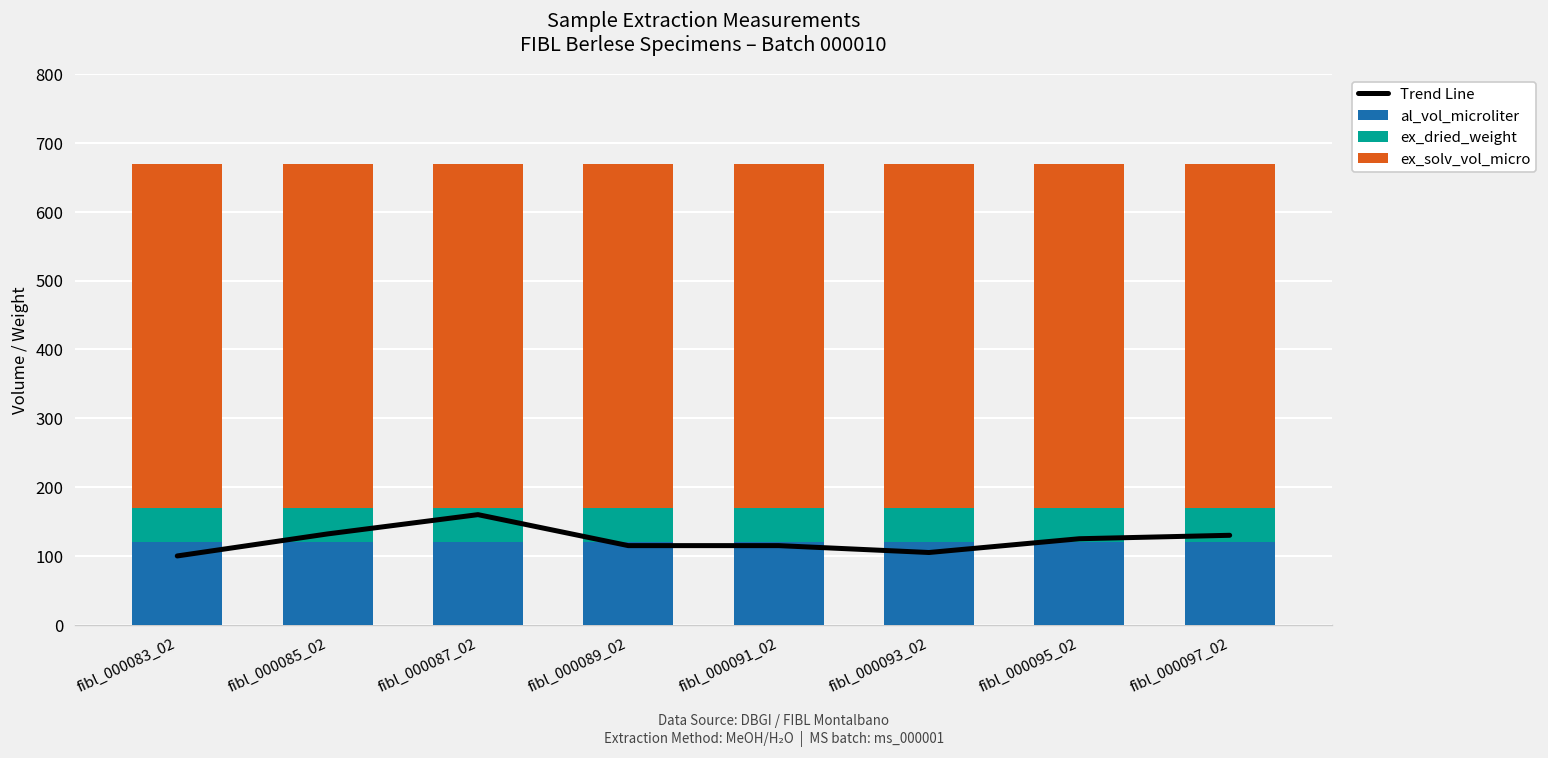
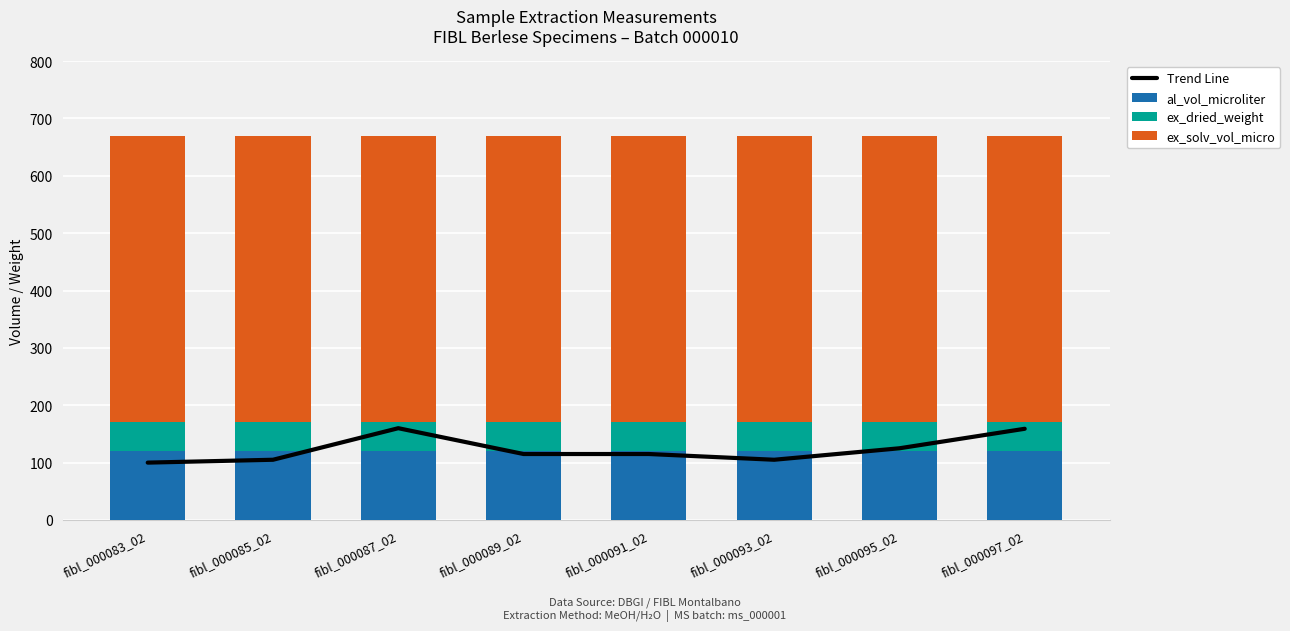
  {
    "Trend Line": {
      "fibl_000083_02": 100,
-     "fibl_000085_02": 130,
+     "fibl_000085_02": 110,
      "fibl_000087_02": 160,
      "fibl_000089_02": 120,
      "fibl_000091_02": 120,
      "fibl_000093_02": 110,
      "fibl_000095_02": 130,
-     "fibl_000097_02": 130
+     "fibl_000097_02": 160
    },
    "al_vol_microliter": {
      "fibl_000083_02": 120,
      "fibl_000085_02": 120,
      "fibl_000087_02": 120,
      "fibl_000089_02": 120,
      "fibl_000091_02": 120,
      "fibl_000093_02": 120,
      "fibl_000095_02": 120,
      "fibl_000097_02": 120
    },
    "ex_dried_weight": {
      "fibl_000083_02": 50,
      "fibl_000085_02": 50,
      "fibl_000087_02": 50,
      "fibl_000089_02": 50,
      "fibl_000091_02": 50,
      "fibl_000093_02": 50,
      "fibl_000095_02": 50,
      "fibl_000097_02": 50
    },
    "ex_solv_vol_micro": {
      "fibl_000083_02": 500,
      "fibl_000085_02": 500,
      "fibl_000087_02": 500,
      "fibl_000089_02": 500,
      "fibl_000091_02": 500,
      "fibl_000093_02": 500,
      "fibl_000095_02": 500,
      "fibl_000097_02": 500
    }
  }
